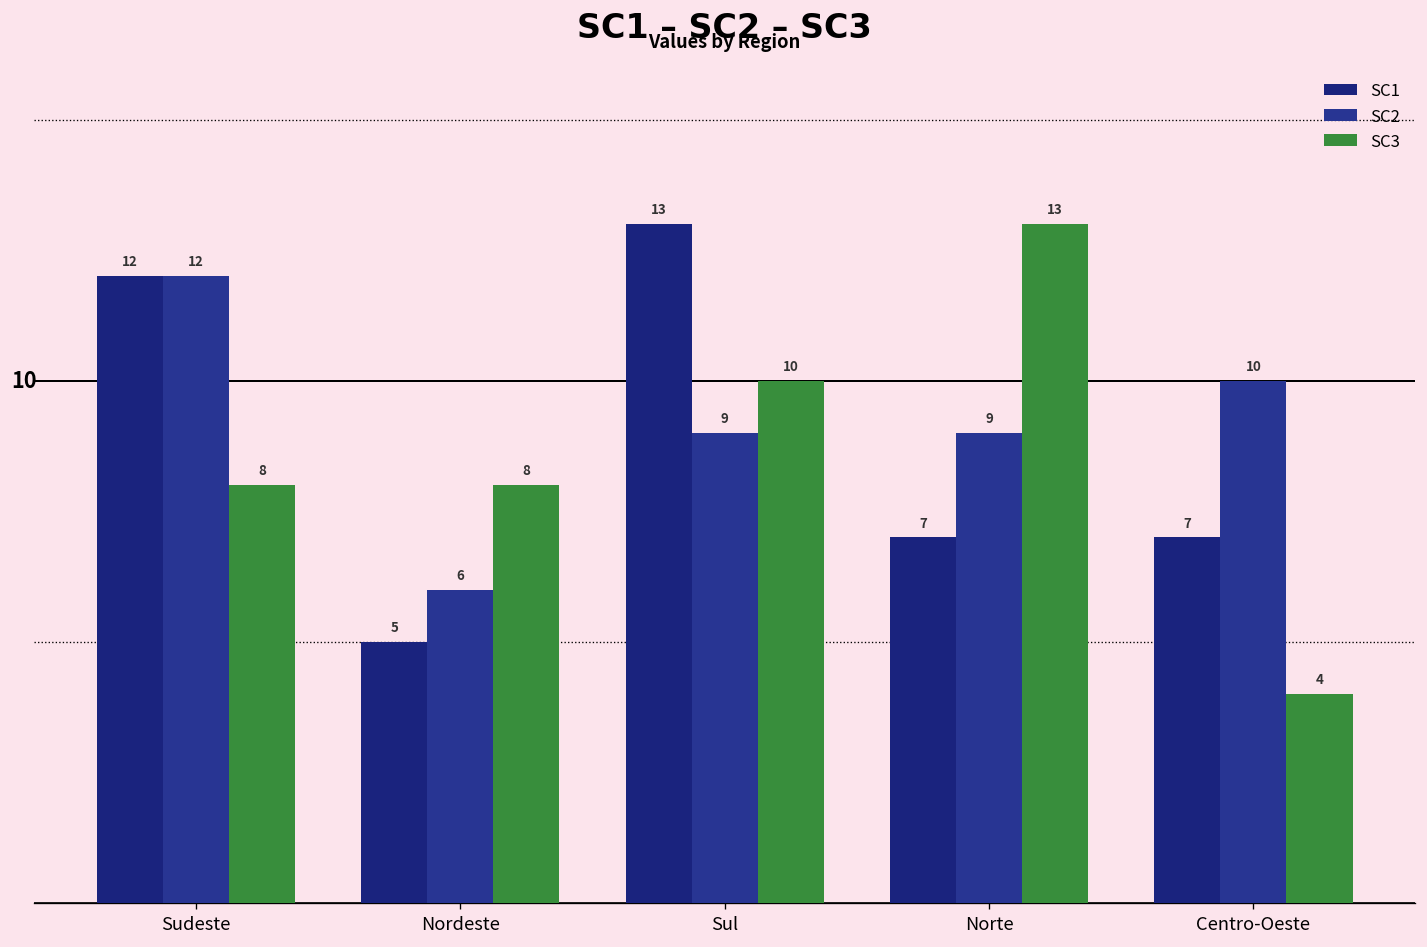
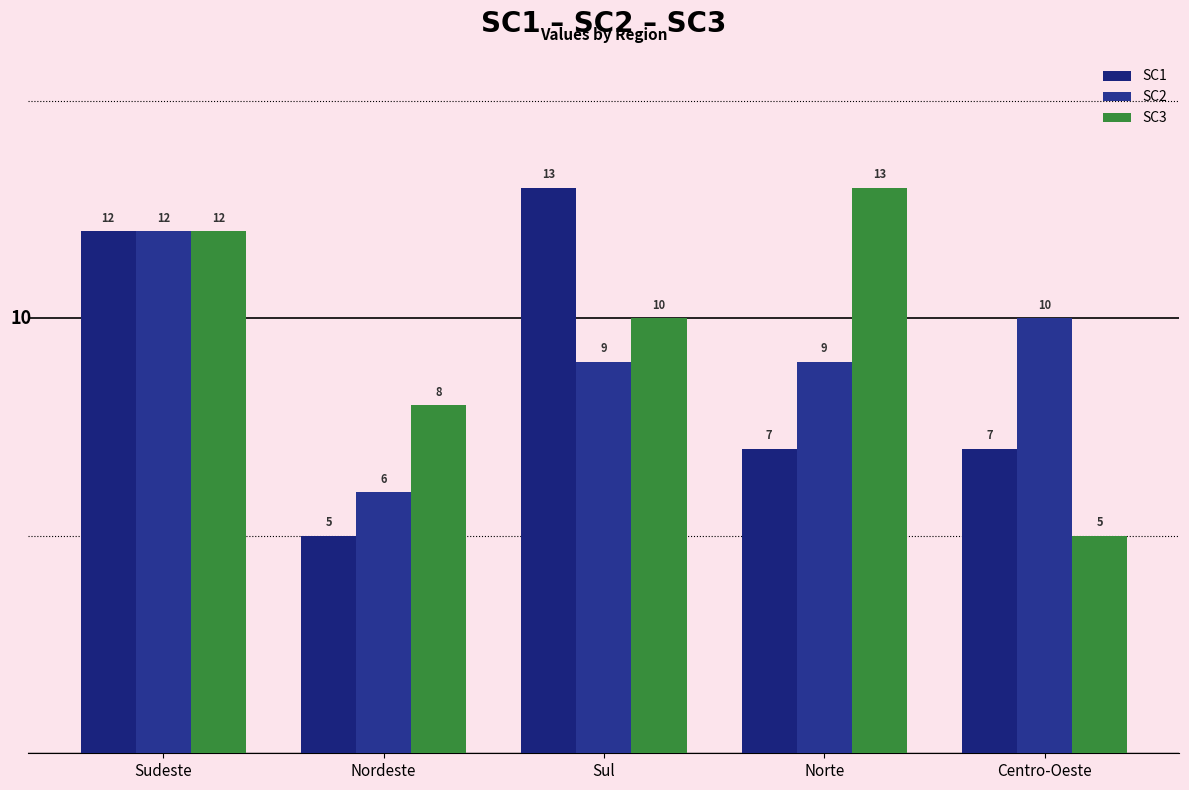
  {
    "SC3": {
-     "Sudeste": 8,
+     "Sudeste": 12,
      "Nordeste": 8,
      "Sul": 10,
      "Norte": 13,
-     "Centro-Oeste": 4
+     "Centro-Oeste": 5
    }
  }
